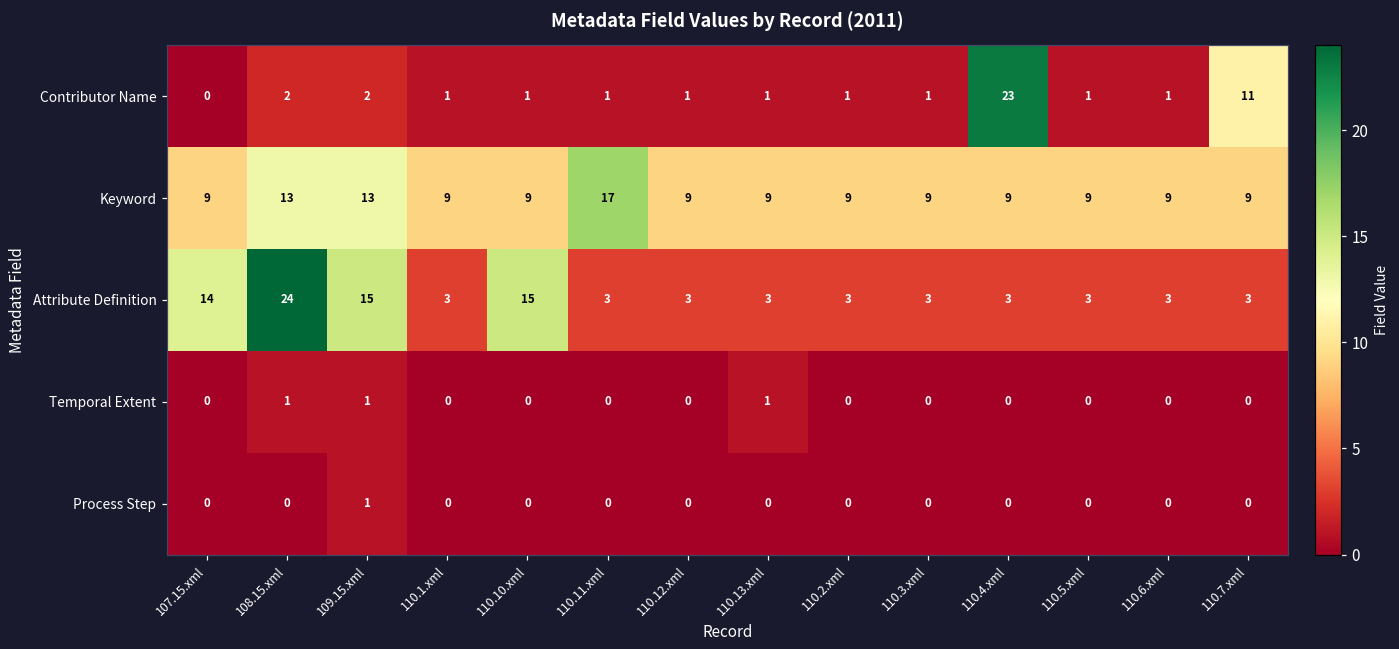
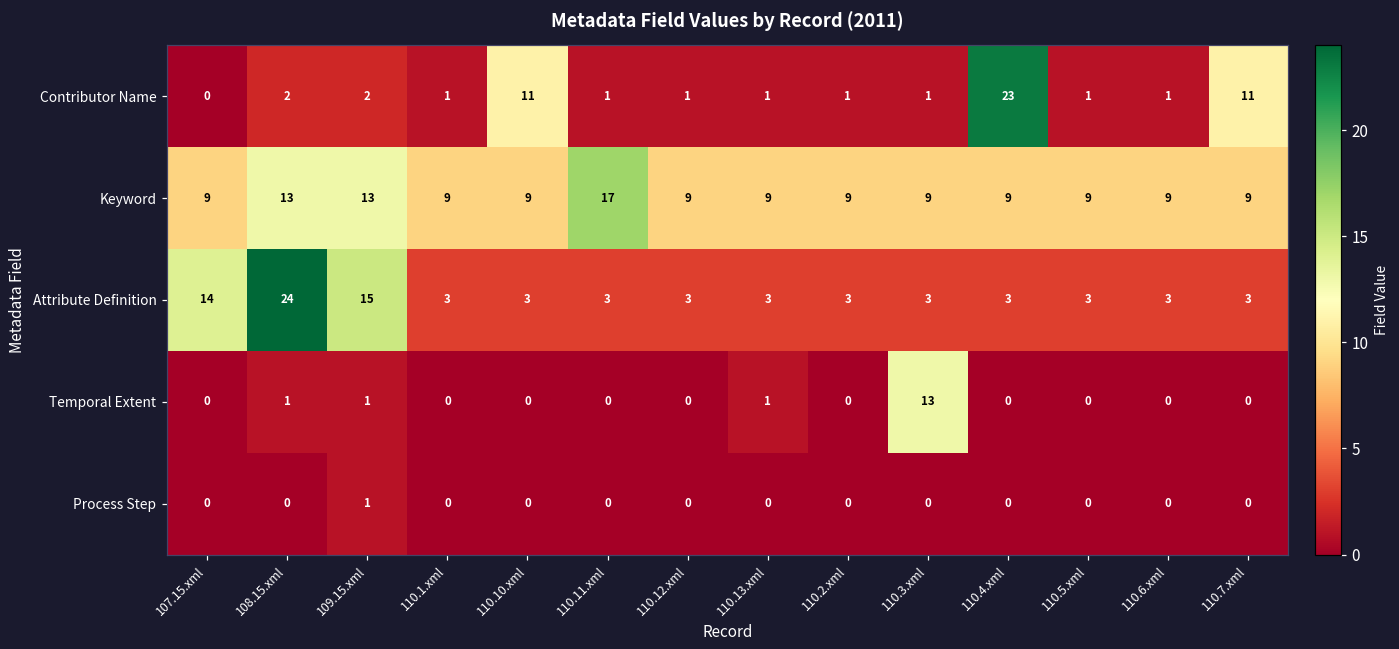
  {
    "Contributor Name": {
      "107.15.xml": 0,
      "108.15.xml": 2,
      "109.15.xml": 2,
      "110.1.xml": 1,
-     "110.10.xml": 1,
+     "110.10.xml": 11,
      "110.11.xml": 1,
      "110.12.xml": 1,
      "110.13.xml": 1,
      "110.2.xml": 1,
      "110.3.xml": 1,
      "110.4.xml": 23,
      "110.5.xml": 1,
      "110.6.xml": 1,
      "110.7.xml": 11
    },
    "Keyword": {
      "107.15.xml": 9,
      "108.15.xml": 13,
      "109.15.xml": 13,
      "110.1.xml": 9,
      "110.10.xml": 9,
      "110.11.xml": 17,
      "110.12.xml": 9,
      "110.13.xml": 9,
      "110.2.xml": 9,
      "110.3.xml": 9,
      "110.4.xml": 9,
      "110.5.xml": 9,
      "110.6.xml": 9,
      "110.7.xml": 9
    },
    "Attribute Definition": {
      "107.15.xml": 14,
      "108.15.xml": 24,
      "109.15.xml": 15,
      "110.1.xml": 3,
-     "110.10.xml": 15,
+     "110.10.xml": 3,
      "110.11.xml": 3,
      "110.12.xml": 3,
      "110.13.xml": 3,
      "110.2.xml": 3,
      "110.3.xml": 3,
      "110.4.xml": 3,
      "110.5.xml": 3,
      "110.6.xml": 3,
      "110.7.xml": 3
    },
    "Temporal Extent": {
      "107.15.xml": 0,
      "108.15.xml": 1,
      "109.15.xml": 1,
      "110.1.xml": 0,
      "110.10.xml": 0,
      "110.11.xml": 0,
      "110.12.xml": 0,
      "110.13.xml": 1,
      "110.2.xml": 0,
-     "110.3.xml": 0,
+     "110.3.xml": 13,
      "110.4.xml": 0,
      "110.5.xml": 0,
      "110.6.xml": 0,
      "110.7.xml": 0
    },
    "Process Step": {
      "107.15.xml": 0,
      "108.15.xml": 0,
      "109.15.xml": 1,
      "110.1.xml": 0,
      "110.10.xml": 0,
      "110.11.xml": 0,
      "110.12.xml": 0,
      "110.13.xml": 0,
      "110.2.xml": 0,
      "110.3.xml": 0,
      "110.4.xml": 0,
      "110.5.xml": 0,
      "110.6.xml": 0,
      "110.7.xml": 0
    }
  }
